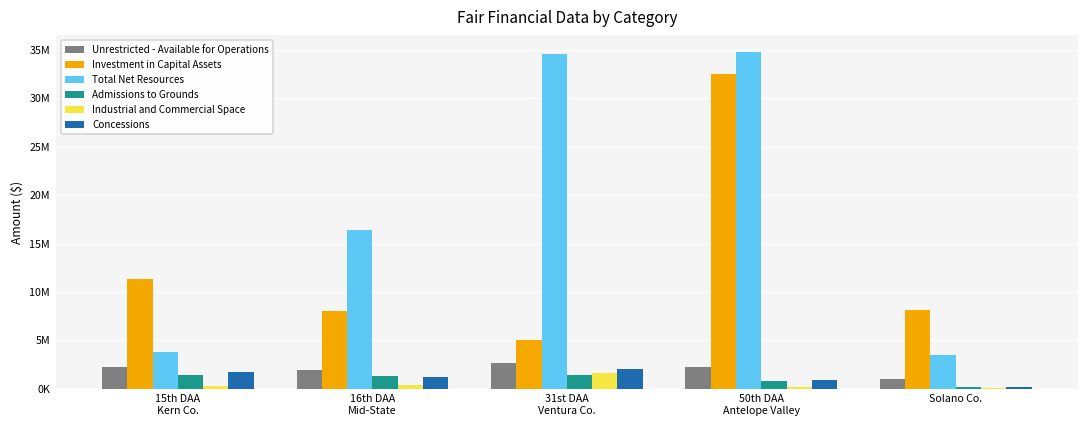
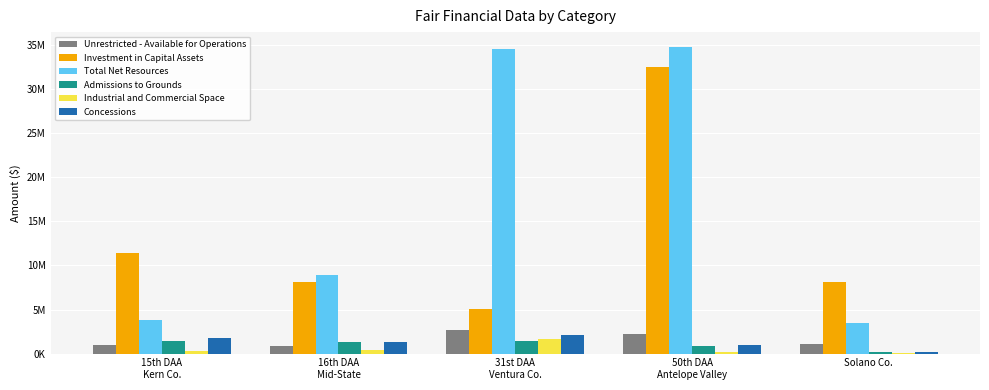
  {
    "Unrestricted - Available for Operations": {
-     "15th DAA Kern Co.": 2000000,
-     "16th DAA Mid-State": 2000000,
+     "15th DAA Kern Co.": 1000000,
+     "16th DAA Mid-State": 1000000,
      "31st DAA Ventura Co.": 3000000,
      "50th DAA Antelope Valley": 2000000,
      "Solano Co.": 1000000
    },
    "Investment in Capital Assets": {
      "15th DAA Kern Co.": 11000000,
      "16th DAA Mid-State": 8000000,
      "31st DAA Ventura Co.": 5000000,
      "50th DAA Antelope Valley": 32000000,
      "Solano Co.": 8000000
    },
    "Total Net Resources": {
      "15th DAA Kern Co.": 4000000,
-     "16th DAA Mid-State": 16000000,
+     "16th DAA Mid-State": 9000000,
      "31st DAA Ventura Co.": 35000000,
      "50th DAA Antelope Valley": 35000000,
      "Solano Co.": 3000000
    },
    "Industrial and Commercial Space": {
      "16th DAA Mid-State": 0,
      "31st DAA Ventura Co.": 2000000
    }
  }
